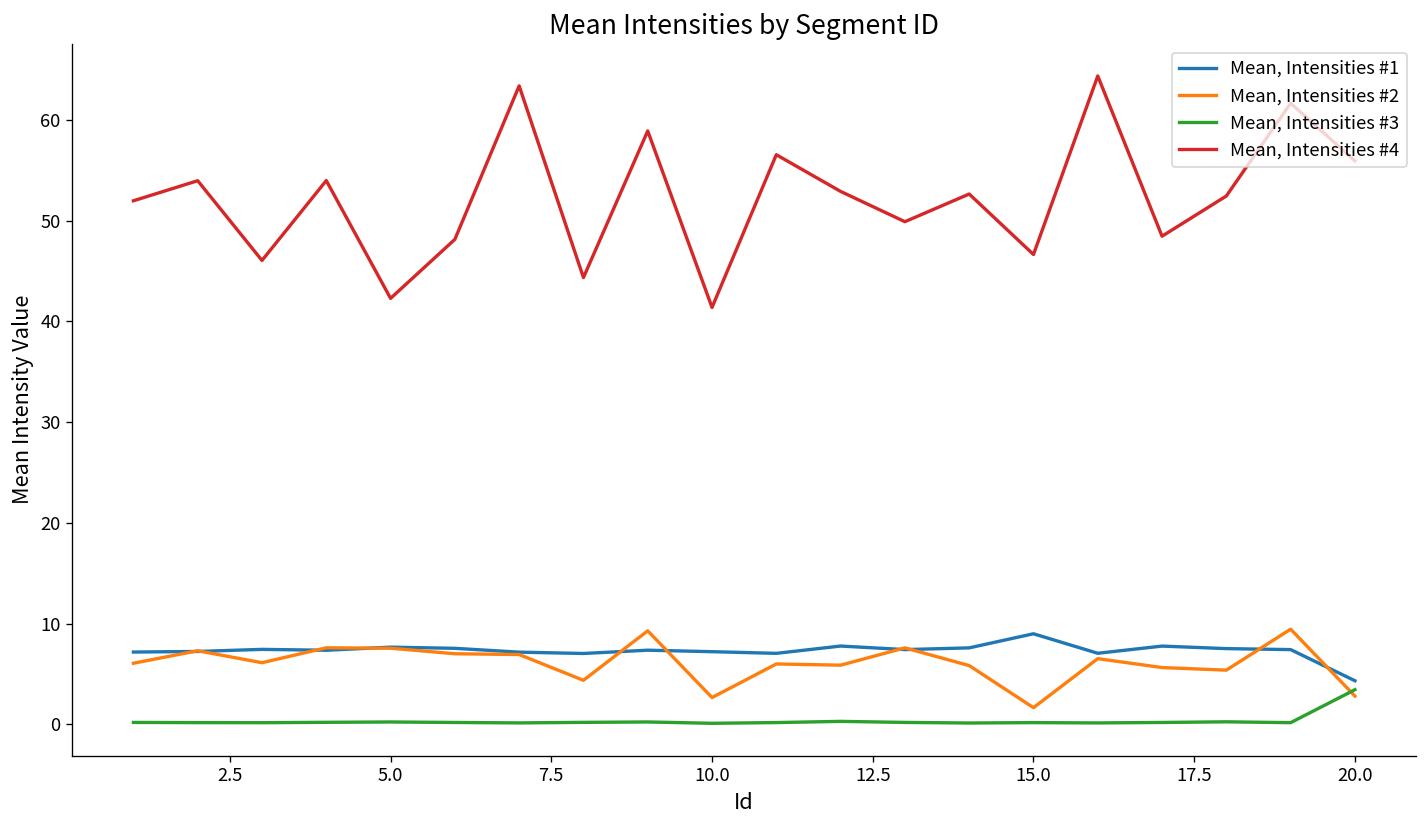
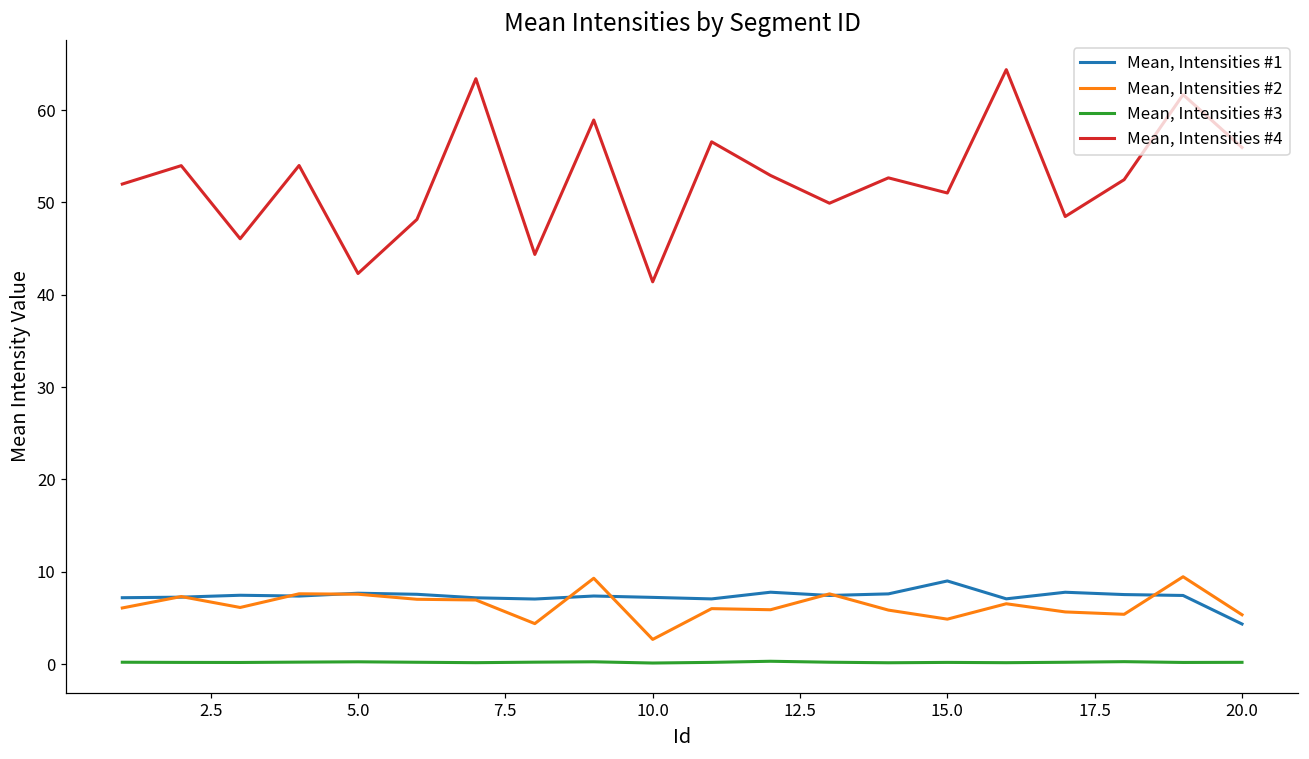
  {
    "Mean, Intensities #1": {
      "10.0": 7,
      "15.0": 9,
      "20.0": 4
    },
    "Mean, Intensities #2": {
      "10.0": 3,
-     "15.0": 2,
-     "20.0": 3
+     "15.0": 5,
+     "20.0": 5
    },
    "Mean, Intensities #3": {
      "5.0": 0,
      "10.0": 0,
      "15.0": 0,
-     "20.0": 3
+     "20.0": 0
    },
    "Mean, Intensities #4": {
      "5.0": 42,
      "10.0": 41,
-     "15.0": 47
+     "15.0": 51
    }
  }
